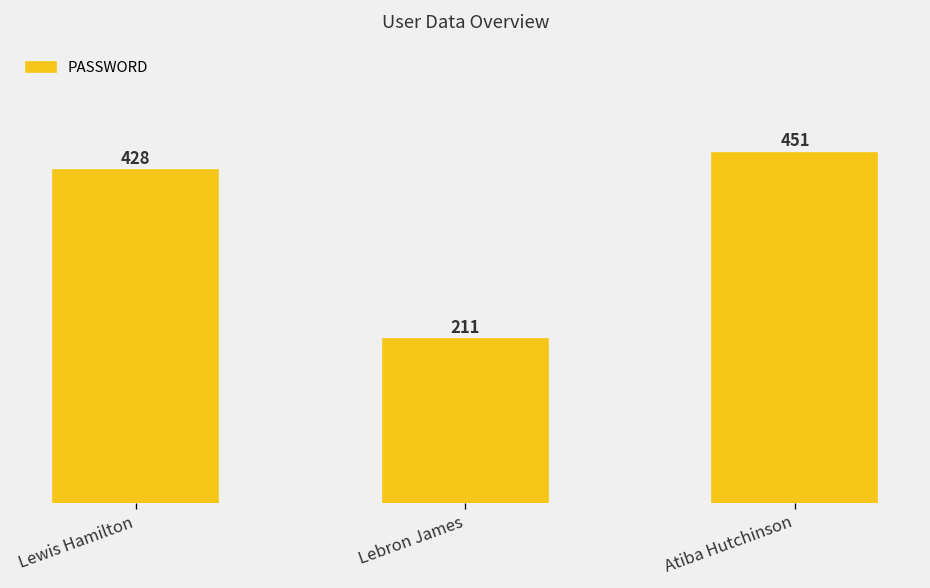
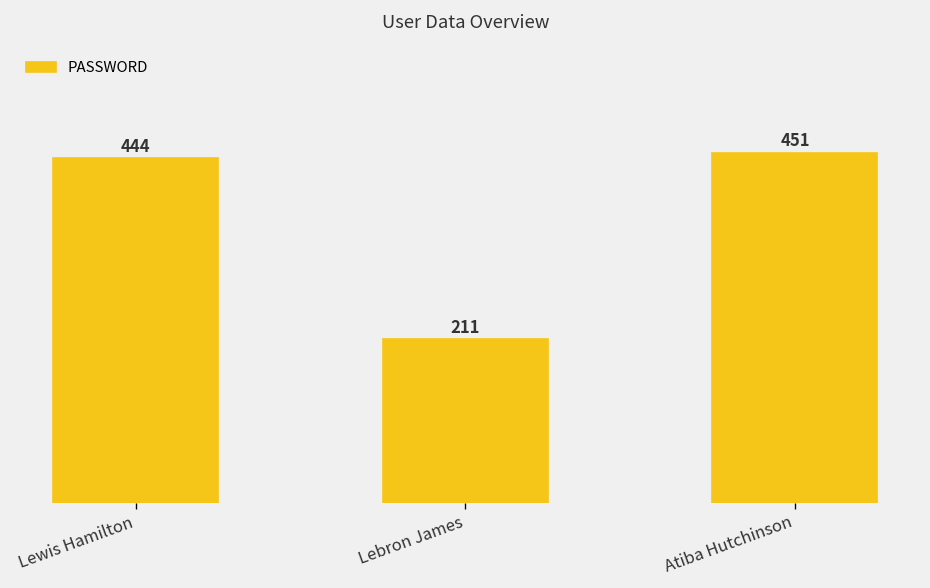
  {
-   "Lewis Hamilton": 428,
+   "Lewis Hamilton": 444,
    "Lebron James": 211,
    "Atiba Hutchinson": 451
  }
